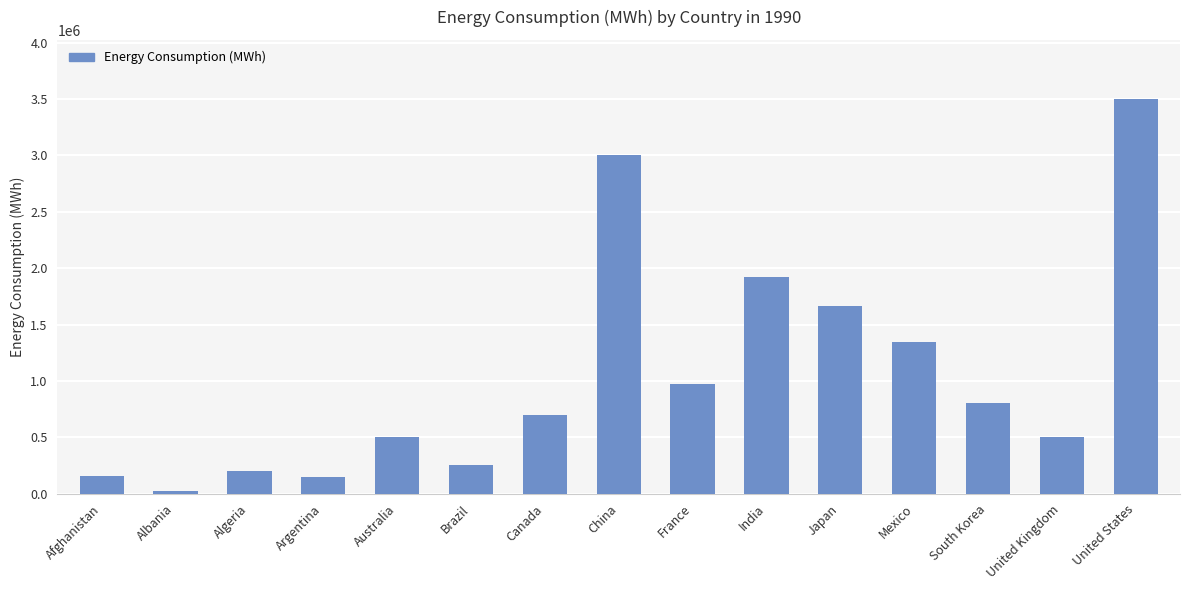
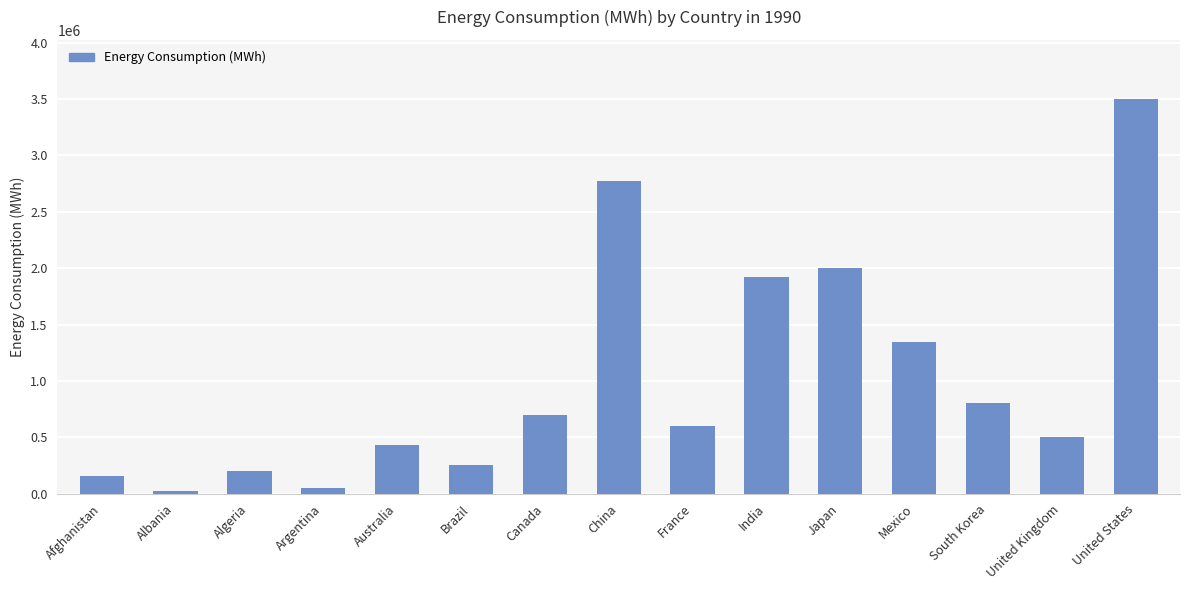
  {
    "Afghanistan": 160000,
    "Albania": 30000,
    "Algeria": 200000,
-   "Argentina": 150000,
-   "Australia": 500000,
+   "Argentina": 50000,
+   "Australia": 430000,
    "Brazil": 260000,
    "Canada": 700000,
-   "China": 3000000,
-   "France": 970000,
+   "China": 2780000,
+   "France": 600000,
    "India": 1920000,
-   "Japan": 1660000,
+   "Japan": 2000000,
    "Mexico": 1340000,
    "South Korea": 800000,
    "United Kingdom": 500000,
    "United States": 3500000
  }
